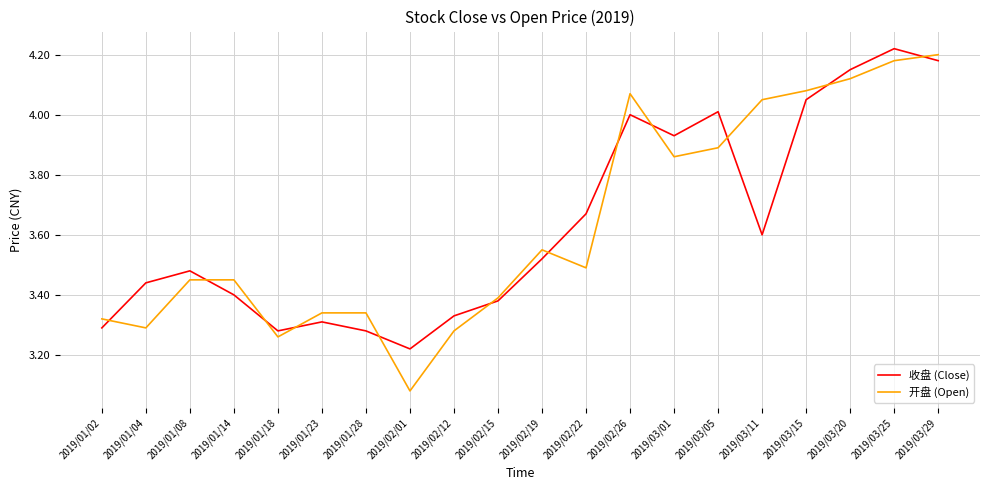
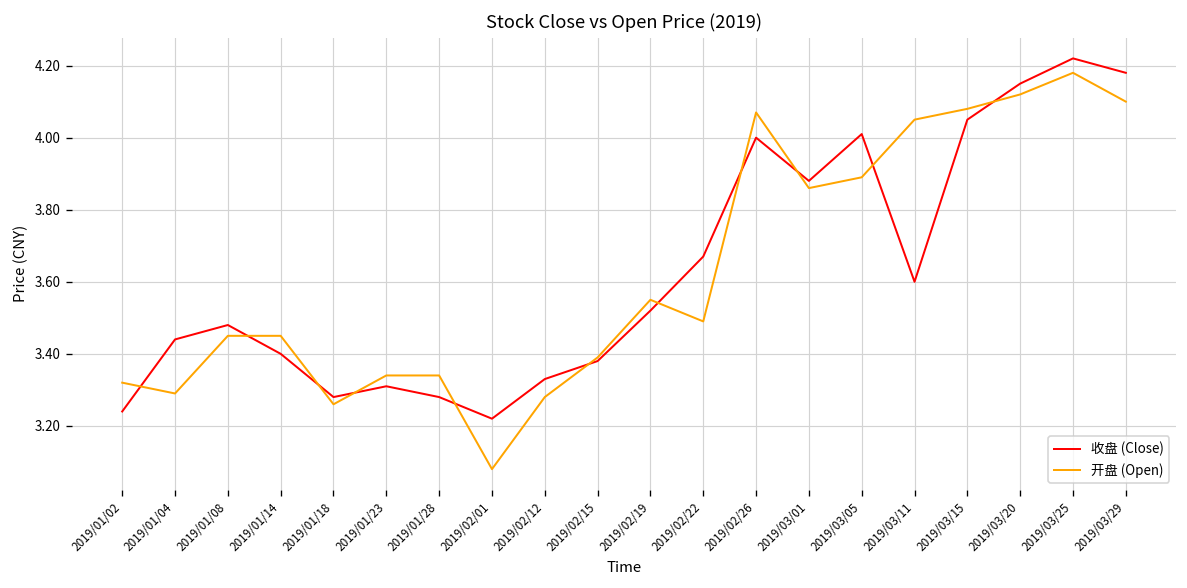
  {
    "收盘 (Close)": {
-     "2019/01/02": 3.29,
+     "2019/01/02": 3.24,
      "2019/01/04": 3.44,
      "2019/01/08": 3.48,
      "2019/01/14": 3.40,
      "2019/01/18": 3.28,
      "2019/01/23": 3.31,
      "2019/01/28": 3.28,
      "2019/02/01": 3.22,
      "2019/02/12": 3.33,
      "2019/02/15": 3.38,
      "2019/02/19": 3.52,
      "2019/02/22": 3.67,
      "2019/02/26": 4.00,
-     "2019/03/01": 3.93,
+     "2019/03/01": 3.88,
      "2019/03/05": 4.01,
      "2019/03/11": 3.60,
      "2019/03/15": 4.05,
      "2019/03/20": 4.15,
      "2019/03/25": 4.22,
      "2019/03/29": 4.18
    },
    "开盘 (Open)": {
      "2019/01/02": 3.32,
      "2019/01/04": 3.29,
      "2019/01/08": 3.45,
      "2019/01/14": 3.45,
      "2019/01/18": 3.26,
      "2019/01/23": 3.34,
      "2019/01/28": 3.34,
      "2019/02/01": 3.08,
      "2019/02/12": 3.28,
      "2019/02/15": 3.39,
      "2019/02/19": 3.55,
      "2019/02/22": 3.49,
      "2019/02/26": 4.07,
      "2019/03/01": 3.86,
      "2019/03/05": 3.89,
      "2019/03/11": 4.05,
      "2019/03/15": 4.08,
      "2019/03/20": 4.12,
      "2019/03/25": 4.18,
-     "2019/03/29": 4.2
+     "2019/03/29": 4.1
    }
  }
